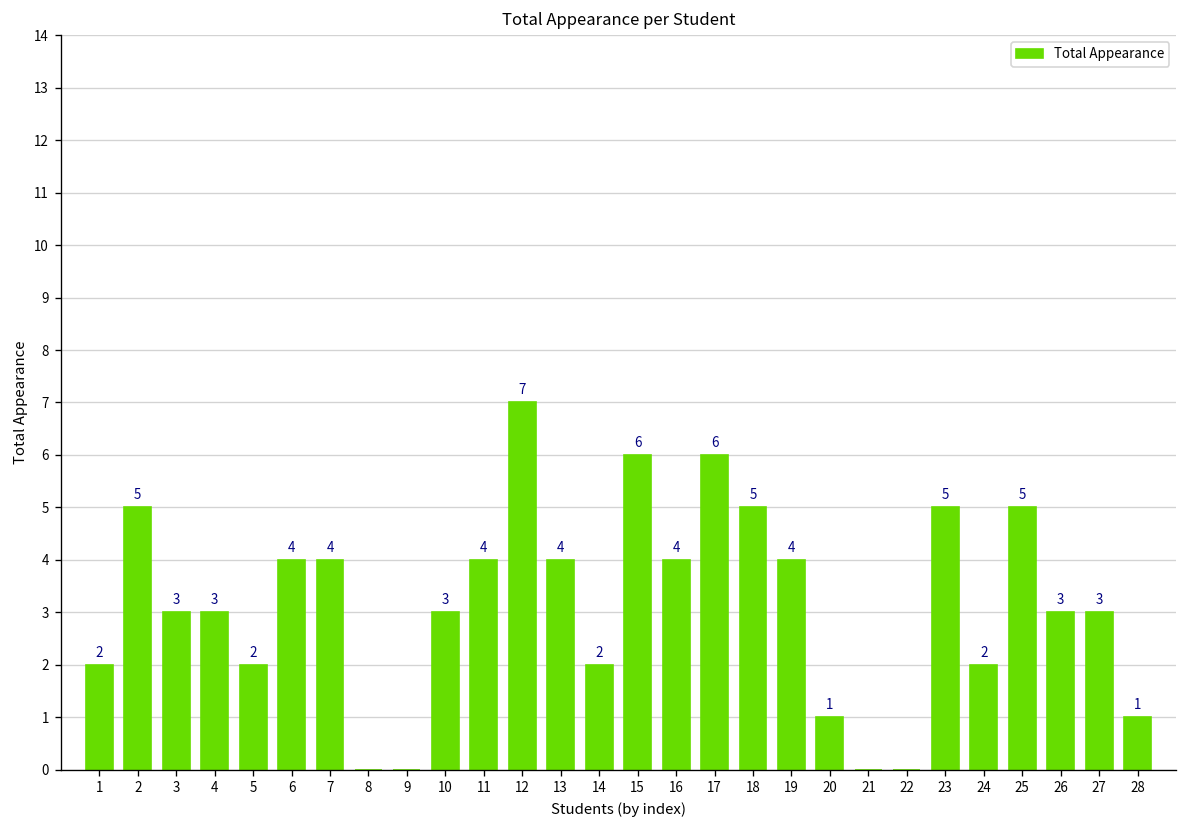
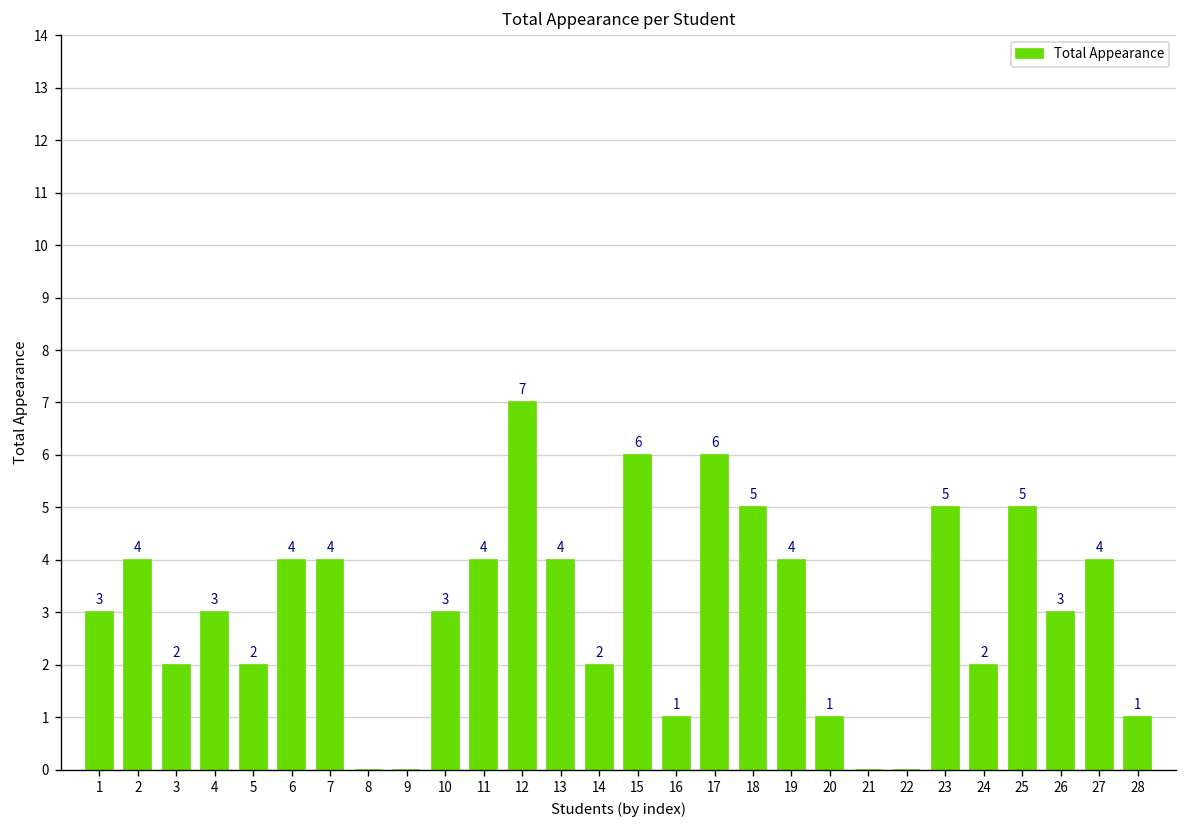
  {
-   "1": 2,
-   "2": 5,
-   "3": 3,
+   "1": 3,
+   "2": 4,
+   "3": 2,
    "4": 3,
    "5": 2,
    "6": 4,
    "7": 4,
    "10": 3,
    "11": 4,
    "12": 7,
    "13": 4,
    "14": 2,
    "15": 6,
-   "16": 4,
+   "16": 1,
    "17": 6,
    "18": 5,
    "19": 4,
    "20": 1,
    "23": 5,
    "24": 2,
    "25": 5,
    "26": 3,
-   "27": 3,
+   "27": 4,
    "28": 1
  }
